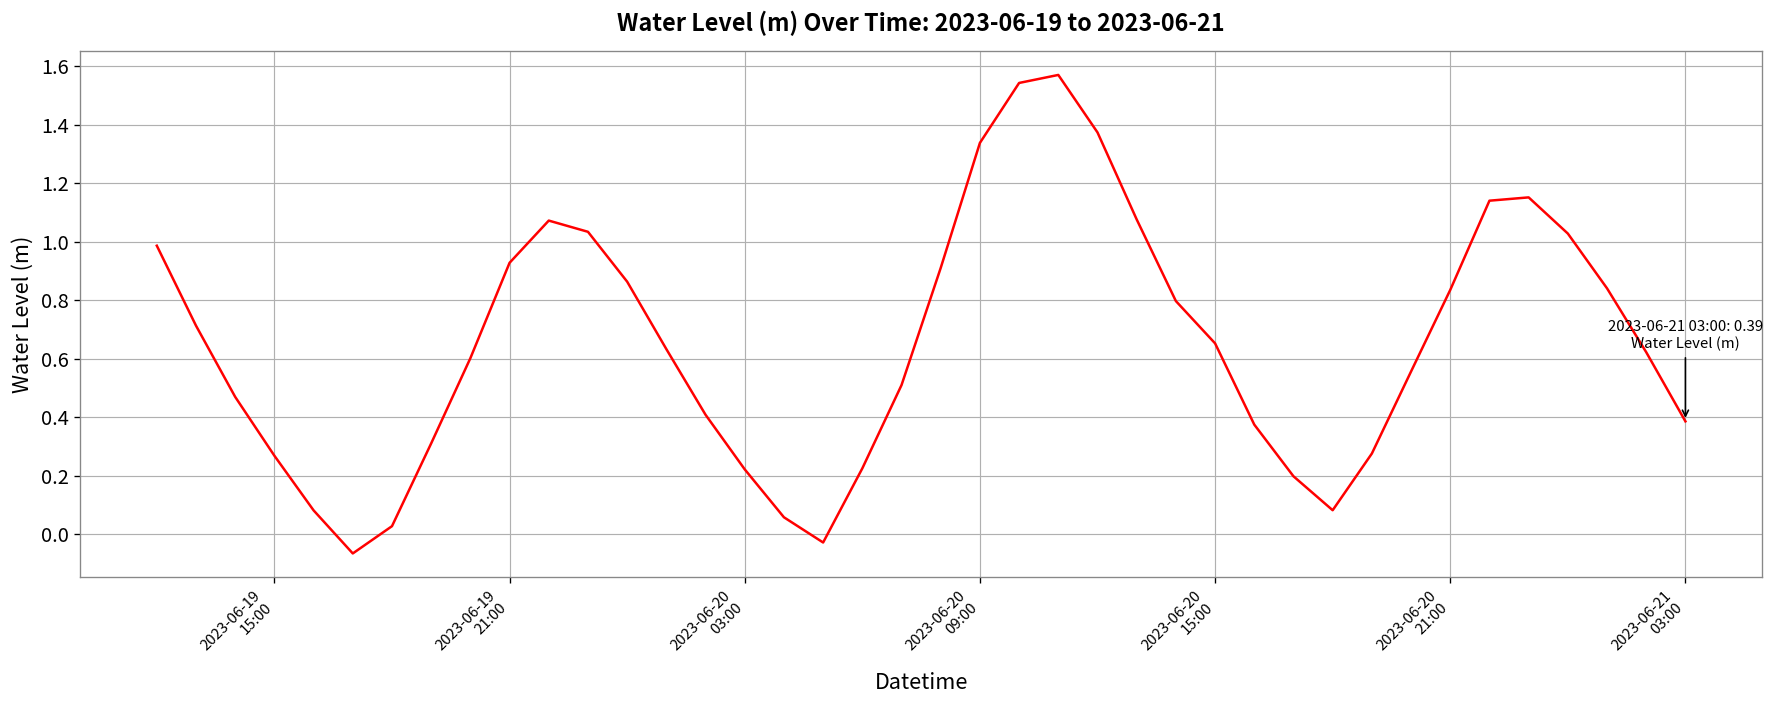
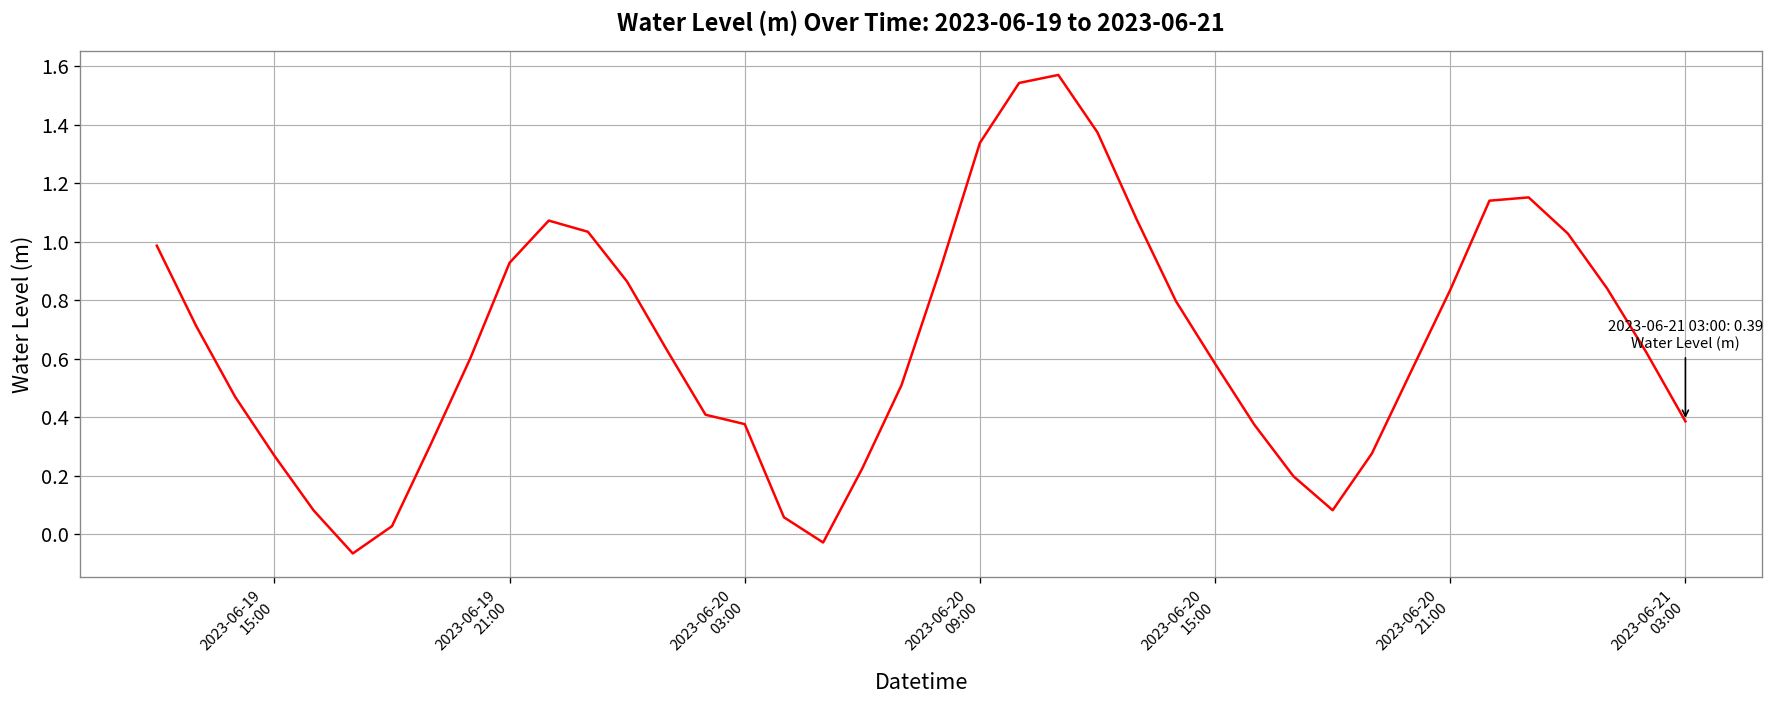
  {
    "2023-06-19 15:00": 0.27,
    "2023-06-19 21:00": 0.93,
-   "2023-06-20 03:00": 0.22,
+   "2023-06-20 03:00": 0.38,
    "2023-06-20 09:00": 1.34,
-   "2023-06-20 15:00": 0.65,
+   "2023-06-20 15:00": 0.58,
    "2023-06-20 21:00": 0.84,
    "2023-06-21 03:00": 0.39
  }
